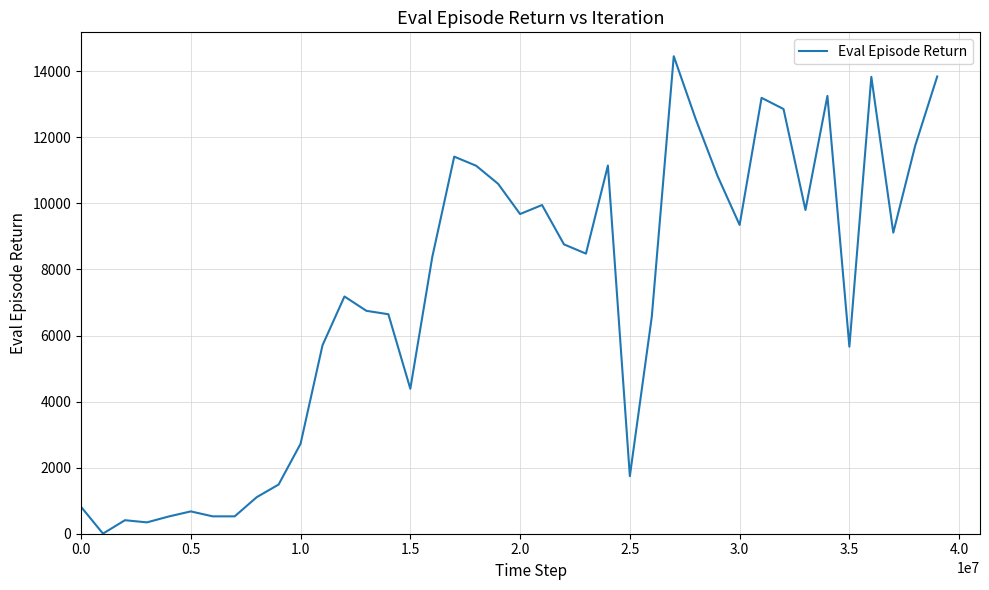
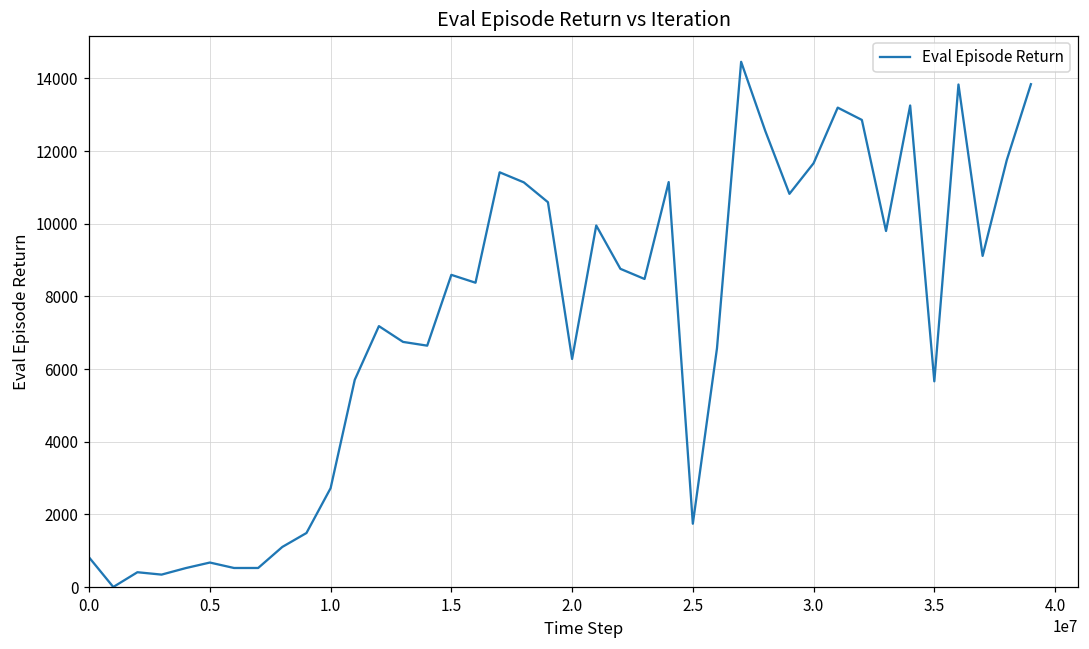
  {
    "0.0": 800,
    "0.5": 700,
    "1.0": 2700,
-   "1.5": 4400,
-   "2.0": 9700,
+   "1.5": 8600,
+   "2.0": 6300,
    "2.5": 1700,
-   "3.0": 9300,
+   "3.0": 11700,
    "3.5": 5700
  }
